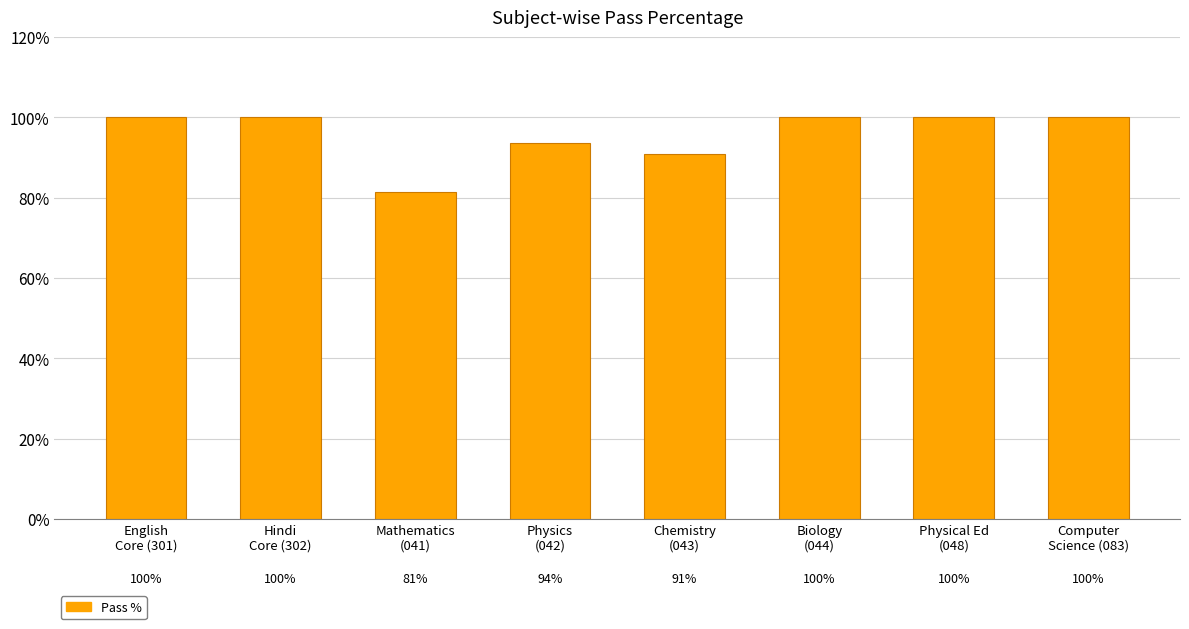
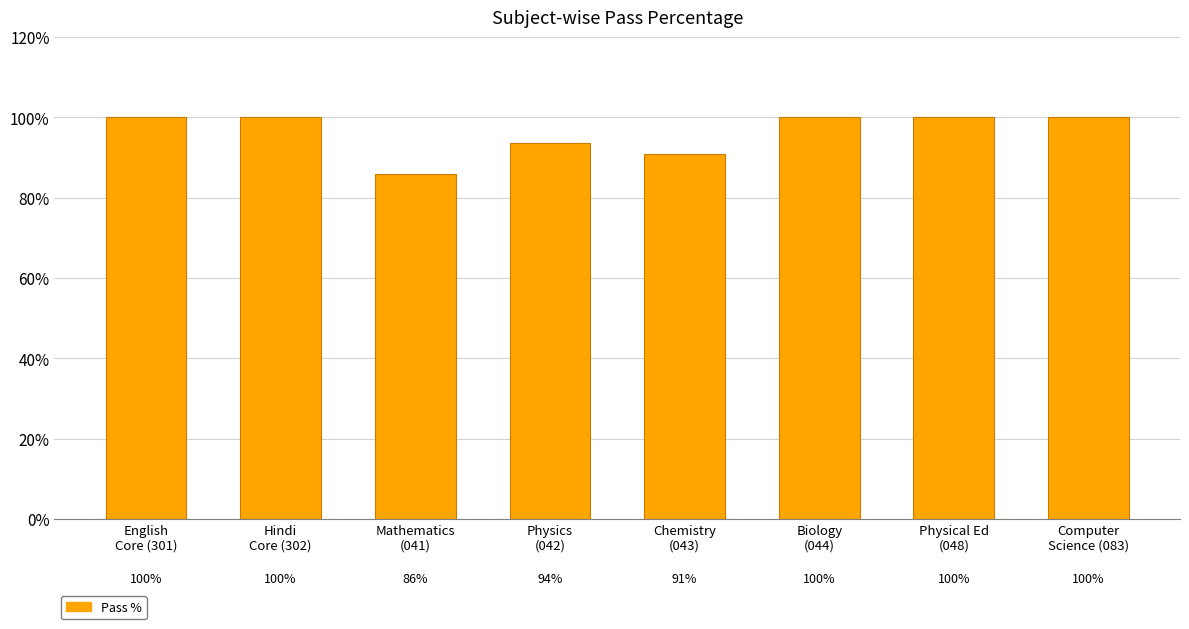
  {
-   "Mathematics (041)": "81%"
+   "Mathematics (041)": "86%"
  }
